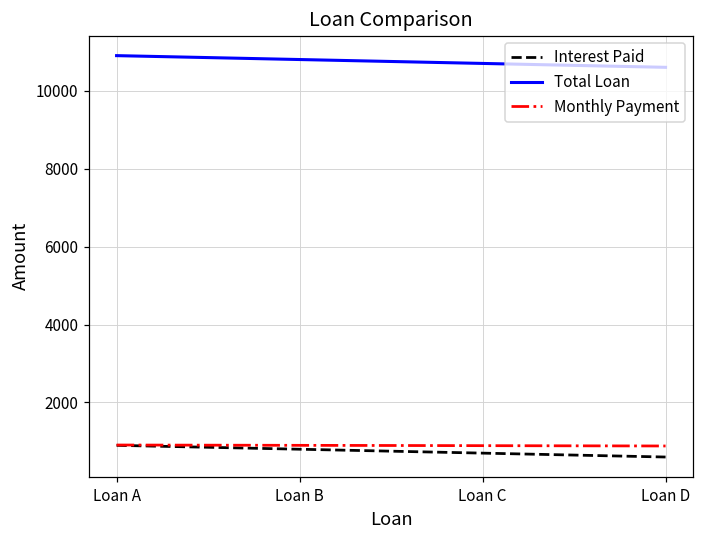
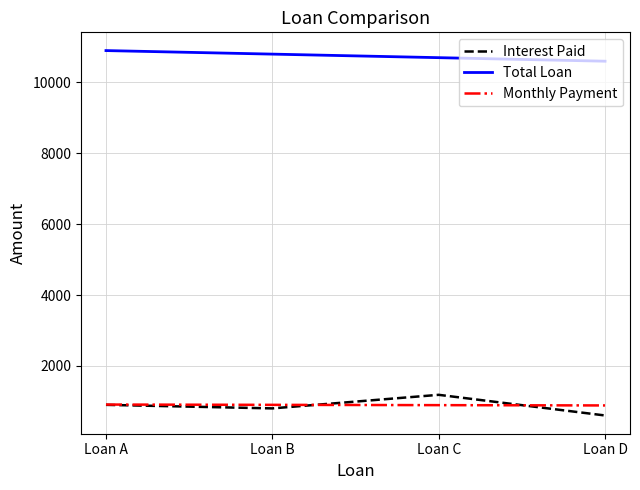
  {
    "Interest Paid": {
      "Loan B": 800,
-     "Loan C": 700,
+     "Loan C": 1200,
      "Loan D": 600
    },
    "Total Loan": {
      "Loan A": 10900,
      "Loan B": 10800,
      "Loan C": 10700
    },
    "Monthly Payment": {
      "Loan B": 900,
      "Loan C": 900,
      "Loan D": 900
    }
  }
